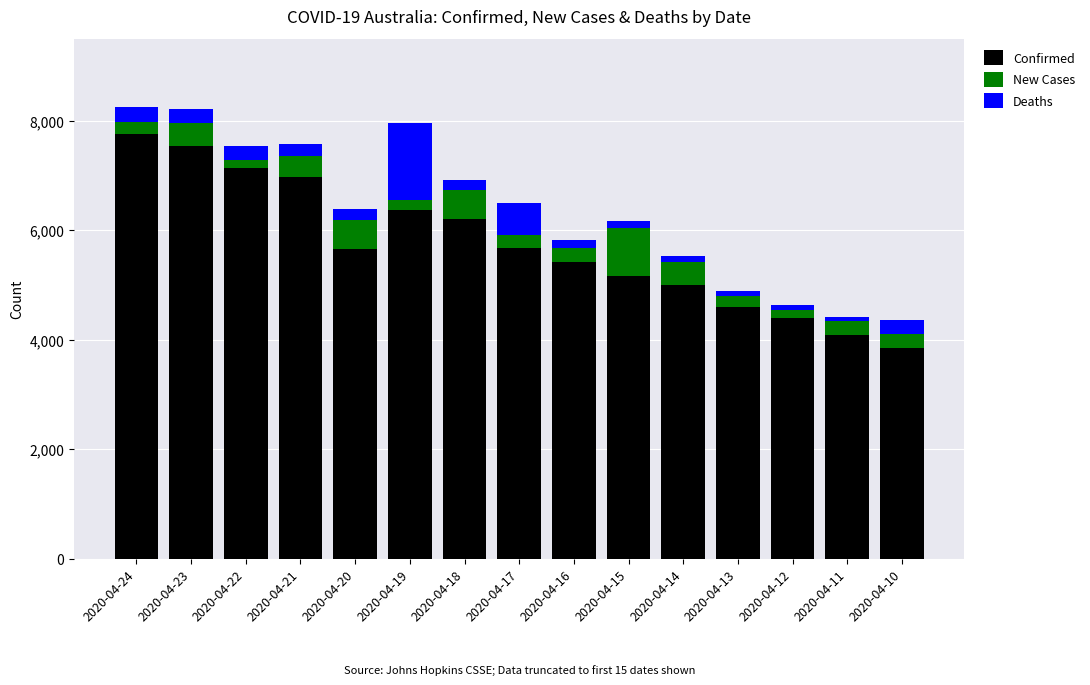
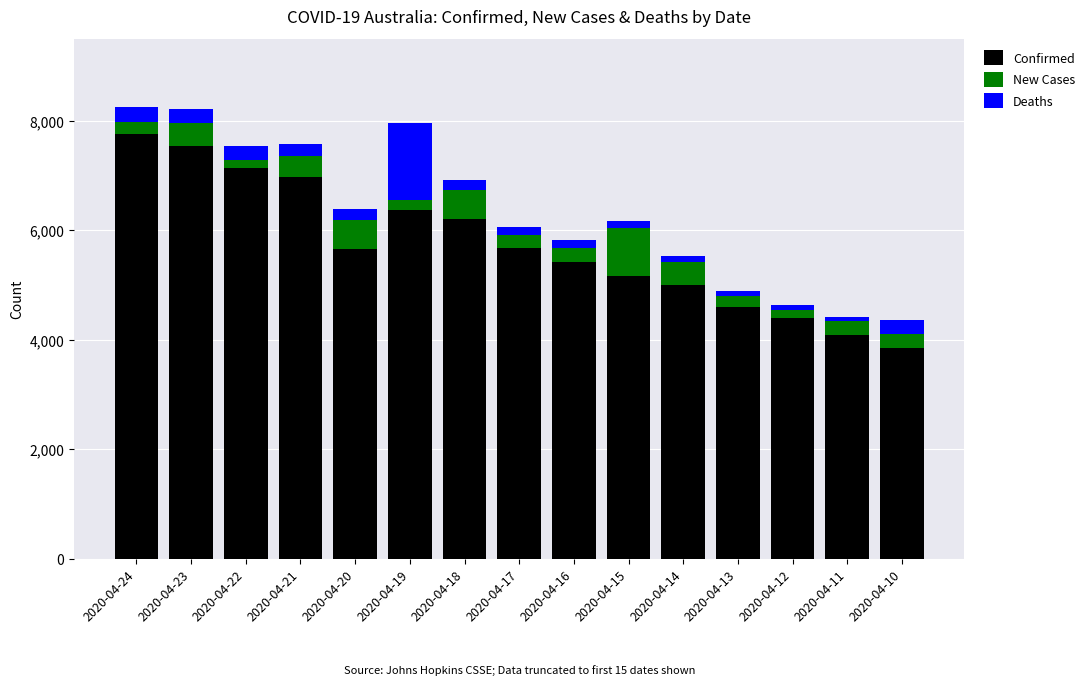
  {
    "Confirmed": {
      "2020-04-24": "7,800",
      "2020-04-23": "7,500",
      "2020-04-22": "7,100",
      "2020-04-21": "7,000",
      "2020-04-20": "5,700",
      "2020-04-19": "6,400",
      "2020-04-18": "6,200",
      "2020-04-17": "5,700",
      "2020-04-16": "5,400",
      "2020-04-15": "5,200",
      "2020-04-14": "5,000",
      "2020-04-13": "4,600",
      "2020-04-12": "4,400",
      "2020-04-11": "4,100",
      "2020-04-10": "3,800"
    },
    "New Cases": {
      "2020-04-24": "200",
      "2020-04-23": "400",
      "2020-04-22": "200",
      "2020-04-21": "400",
      "2020-04-20": "500",
      "2020-04-19": "200",
      "2020-04-18": "500",
      "2020-04-17": "200",
      "2020-04-16": "300",
      "2020-04-15": "900",
      "2020-04-14": "400",
      "2020-04-13": "200",
      "2020-04-12": "100",
      "2020-04-11": "200",
      "2020-04-10": "300"
    },
    "Deaths": {
      "2020-04-24": "300",
      "2020-04-23": "300",
      "2020-04-22": "200",
      "2020-04-21": "200",
      "2020-04-20": "200",
      "2020-04-19": "1,400",
      "2020-04-18": "200",
-     "2020-04-17": "600",
+     "2020-04-17": "200",
      "2020-04-16": "100",
      "2020-04-15": "100",
      "2020-04-14": "100",
      "2020-04-13": "100",
      "2020-04-12": "100",
      "2020-04-11": "100",
      "2020-04-10": "300"
    }
  }
